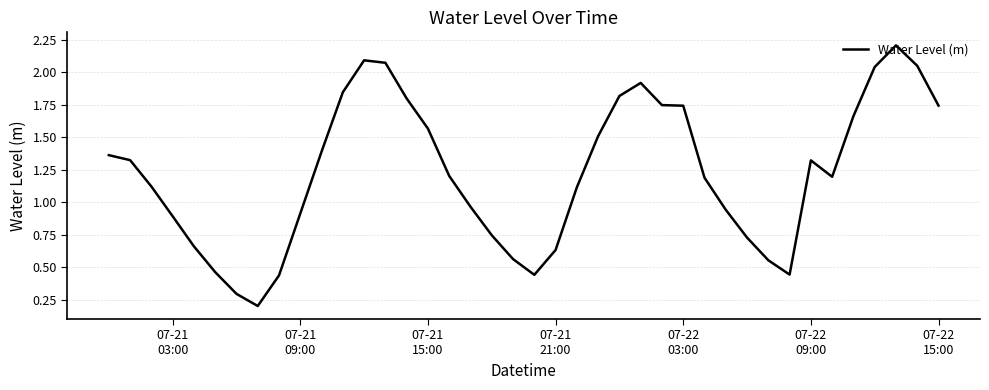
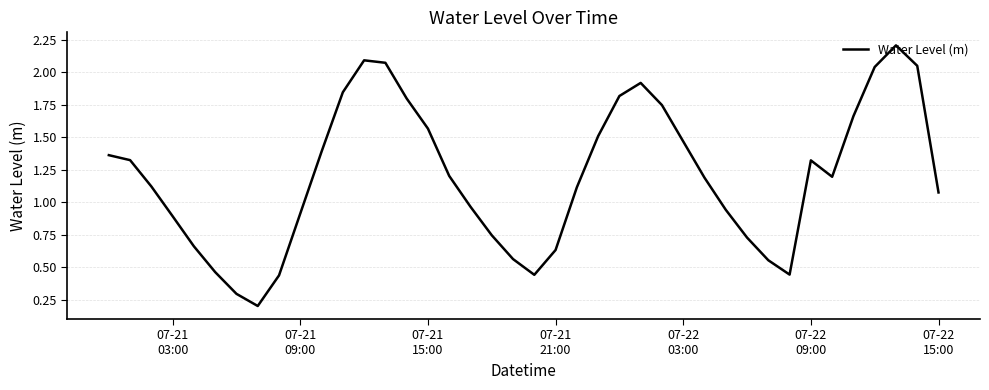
  {
    "07-21 03:00": 0.89,
    "07-21 09:00": 0.91,
    "07-21 15:00": 1.57,
    "07-21 21:00": 0.63,
-   "07-22 03:00": 1.74,
+   "07-22 03:00": 1.47,
    "07-22 09:00": 1.32,
-   "07-22 15:00": 1.74
+   "07-22 15:00": 1.08
  }
